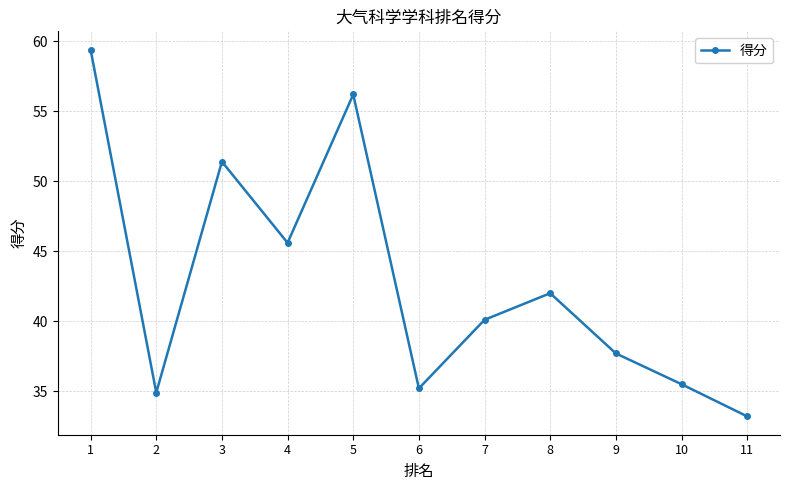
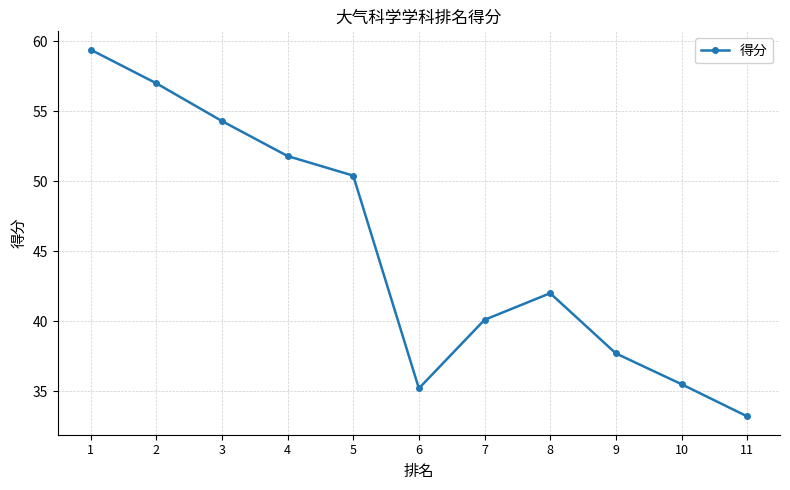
  {
    "1": 59.4,
-   "2": 34.9,
-   "3": 51.4,
-   "4": 45.6,
-   "5": 56.2,
+   "2": 57.0,
+   "3": 54.3,
+   "4": 51.8,
+   "5": 50.4,
    "6": 35.2,
    "7": 40.1,
    "8": 42.0,
    "9": 37.7,
    "10": 35.5,
    "11": 33.2
  }
